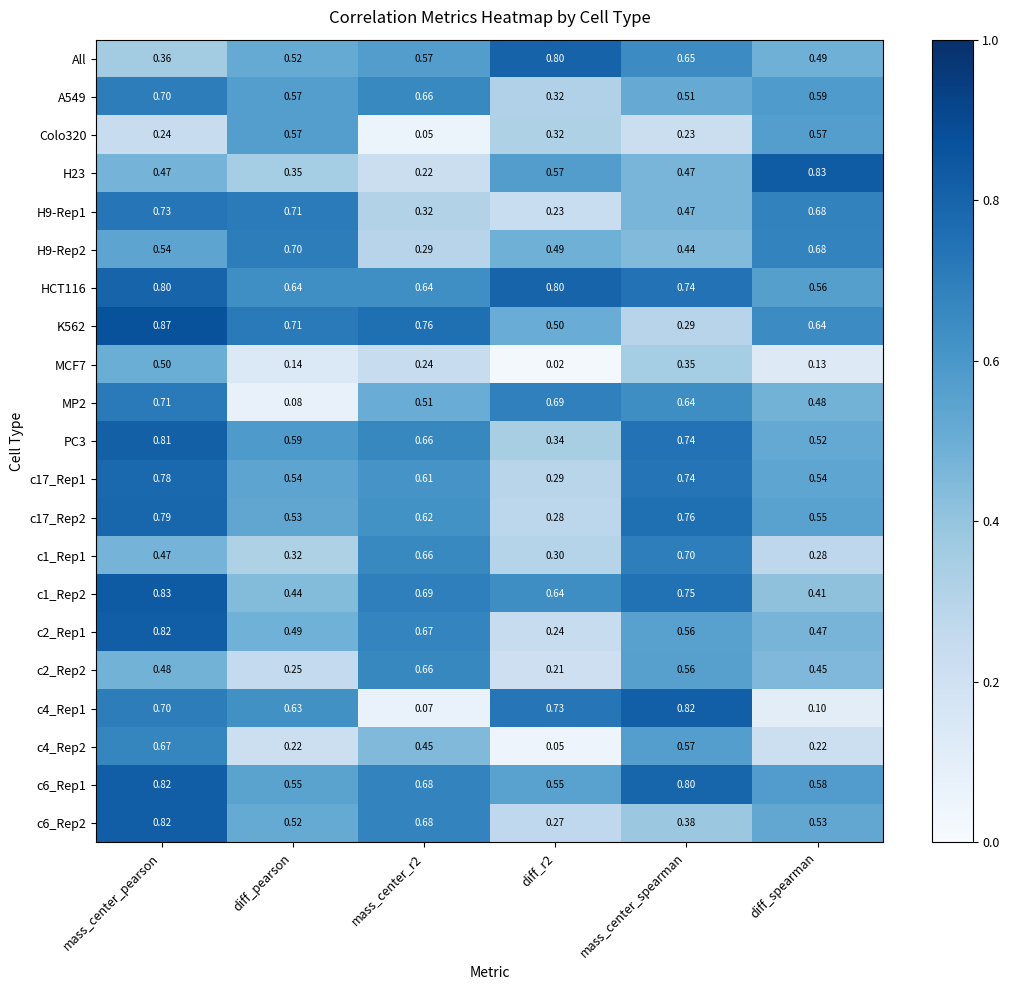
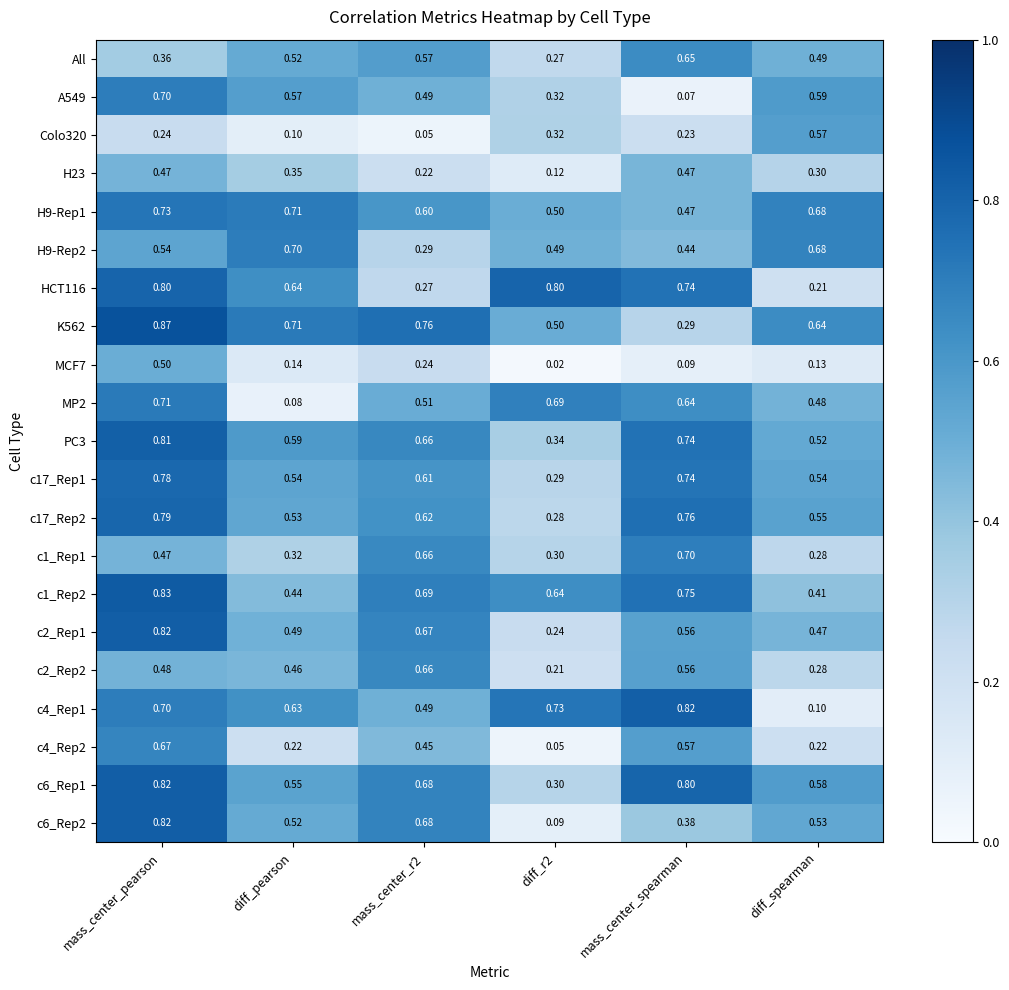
  {
    "All": {
      "mass_center_pearson": 0.36,
      "diff_pearson": 0.52,
      "mass_center_r2": 0.57,
-     "diff_r2": 0.80,
+     "diff_r2": 0.27,
      "mass_center_spearman": 0.65,
      "diff_spearman": 0.49
    },
    "A549": {
      "mass_center_pearson": 0.70,
      "diff_pearson": 0.57,
-     "mass_center_r2": 0.66,
+     "mass_center_r2": 0.49,
      "diff_r2": 0.32,
-     "mass_center_spearman": 0.51,
+     "mass_center_spearman": 0.07,
      "diff_spearman": 0.59
    },
    "Colo320": {
      "mass_center_pearson": 0.24,
-     "diff_pearson": 0.57,
+     "diff_pearson": 0.10,
      "mass_center_r2": 0.05,
      "diff_r2": 0.32,
      "mass_center_spearman": 0.23,
      "diff_spearman": 0.57
    },
    "H23": {
      "mass_center_pearson": 0.47,
      "diff_pearson": 0.35,
      "mass_center_r2": 0.22,
-     "diff_r2": 0.57,
+     "diff_r2": 0.12,
      "mass_center_spearman": 0.47,
-     "diff_spearman": 0.83
+     "diff_spearman": 0.30
    },
    "H9-Rep1": {
      "mass_center_pearson": 0.73,
      "diff_pearson": 0.71,
-     "mass_center_r2": 0.32,
-     "diff_r2": 0.23,
+     "mass_center_r2": 0.60,
+     "diff_r2": 0.50,
      "mass_center_spearman": 0.47,
      "diff_spearman": 0.68
    },
    "H9-Rep2": {
      "mass_center_pearson": 0.54,
      "diff_pearson": 0.70,
      "mass_center_r2": 0.29,
      "diff_r2": 0.49,
      "mass_center_spearman": 0.44,
      "diff_spearman": 0.68
    },
    "HCT116": {
      "mass_center_pearson": 0.80,
      "diff_pearson": 0.64,
-     "mass_center_r2": 0.64,
+     "mass_center_r2": 0.27,
      "diff_r2": 0.80,
      "mass_center_spearman": 0.74,
-     "diff_spearman": 0.56
+     "diff_spearman": 0.21
    },
    "K562": {
      "mass_center_pearson": 0.87,
      "diff_pearson": 0.71,
      "mass_center_r2": 0.76,
      "diff_r2": 0.50,
      "mass_center_spearman": 0.29,
      "diff_spearman": 0.64
    },
    "MCF7": {
      "mass_center_pearson": 0.50,
      "diff_pearson": 0.14,
      "mass_center_r2": 0.24,
      "diff_r2": 0.02,
-     "mass_center_spearman": 0.35,
+     "mass_center_spearman": 0.09,
      "diff_spearman": 0.13
    },
    "MP2": {
      "mass_center_pearson": 0.71,
      "diff_pearson": 0.08,
      "mass_center_r2": 0.51,
      "diff_r2": 0.69,
      "mass_center_spearman": 0.64,
      "diff_spearman": 0.48
    },
    "PC3": {
      "mass_center_pearson": 0.81,
      "diff_pearson": 0.59,
      "mass_center_r2": 0.66,
      "diff_r2": 0.34,
      "mass_center_spearman": 0.74,
      "diff_spearman": 0.52
    },
    "c17_Rep1": {
      "mass_center_pearson": 0.78,
      "diff_pearson": 0.54,
      "mass_center_r2": 0.61,
      "diff_r2": 0.29,
      "mass_center_spearman": 0.74,
      "diff_spearman": 0.54
    },
    "c17_Rep2": {
      "mass_center_pearson": 0.79,
      "diff_pearson": 0.53,
      "mass_center_r2": 0.62,
      "diff_r2": 0.28,
      "mass_center_spearman": 0.76,
      "diff_spearman": 0.55
    },
    "c1_Rep1": {
      "mass_center_pearson": 0.47,
      "diff_pearson": 0.32,
      "mass_center_r2": 0.66,
      "diff_r2": 0.30,
      "mass_center_spearman": 0.70,
      "diff_spearman": 0.28
    },
    "c1_Rep2": {
      "mass_center_pearson": 0.83,
      "diff_pearson": 0.44,
      "mass_center_r2": 0.69,
      "diff_r2": 0.64,
      "mass_center_spearman": 0.75,
      "diff_spearman": 0.41
    },
    "c2_Rep1": {
      "mass_center_pearson": 0.82,
      "diff_pearson": 0.49,
      "mass_center_r2": 0.67,
      "diff_r2": 0.24,
      "mass_center_spearman": 0.56,
      "diff_spearman": 0.47
    },
    "c2_Rep2": {
      "mass_center_pearson": 0.48,
-     "diff_pearson": 0.25,
+     "diff_pearson": 0.46,
      "mass_center_r2": 0.66,
      "diff_r2": 0.21,
      "mass_center_spearman": 0.56,
-     "diff_spearman": 0.45
+     "diff_spearman": 0.28
    },
    "c4_Rep1": {
      "mass_center_pearson": 0.70,
      "diff_pearson": 0.63,
-     "mass_center_r2": 0.07,
+     "mass_center_r2": 0.49,
      "diff_r2": 0.73,
      "mass_center_spearman": 0.82,
      "diff_spearman": 0.10
    },
    "c4_Rep2": {
      "mass_center_pearson": 0.67,
      "diff_pearson": 0.22,
      "mass_center_r2": 0.45,
      "diff_r2": 0.05,
      "mass_center_spearman": 0.57,
      "diff_spearman": 0.22
    },
    "c6_Rep1": {
      "mass_center_pearson": 0.82,
      "diff_pearson": 0.55,
      "mass_center_r2": 0.68,
-     "diff_r2": 0.55,
+     "diff_r2": 0.30,
      "mass_center_spearman": 0.80,
      "diff_spearman": 0.58
    },
    "c6_Rep2": {
      "mass_center_pearson": 0.82,
      "diff_pearson": 0.52,
      "mass_center_r2": 0.68,
-     "diff_r2": 0.27,
+     "diff_r2": 0.09,
      "mass_center_spearman": 0.38,
      "diff_spearman": 0.53
    }
  }
